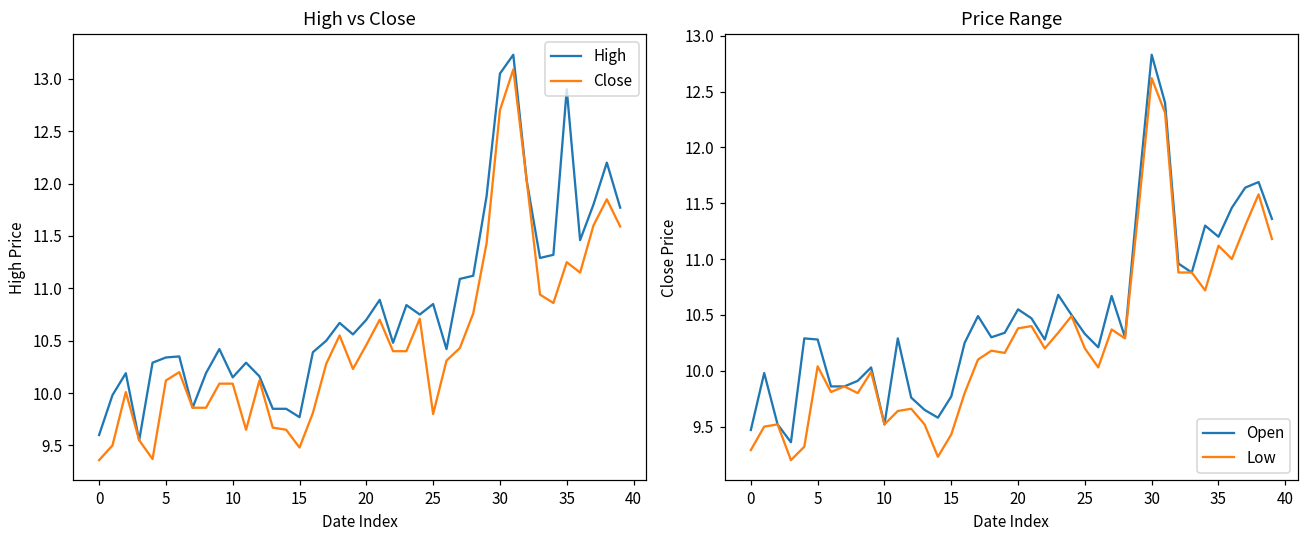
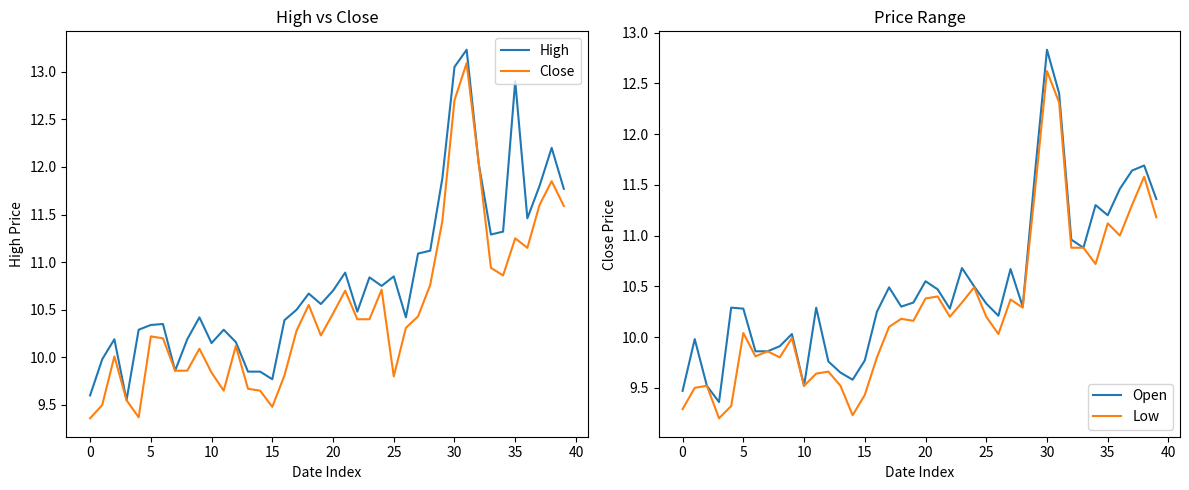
  {
    "High vs Close": {
      "High": {
        "0": 9.6,
        "5": 10.3,
        "10": 10.2,
        "15": 9.8,
        "20": 10.7,
        "25": 10.9,
        "30": 13.1
      },
      "Close": {
        "0": 9.4,
-       "5": 10.1,
-       "10": 10.1,
+       "5": 10.2,
+       "10": 9.8,
        "15": 9.5,
        "20": 10.5,
        "25": 9.8,
        "30": 12.7,
        "35": 11.3
      }
    },
    "Price Range": {
      "Open": {
        "0": 9.47,
        "5": 10.28,
        "15": 9.77,
        "20": 10.55,
        "25": 10.33,
        "30": 12.83,
        "35": 11.20
      },
      "Low": {
        "0": 9.29,
        "5": 10.04,
        "15": 9.43,
        "20": 10.38,
        "25": 10.20,
        "30": 12.62,
        "35": 11.12
      }
    }
  }
